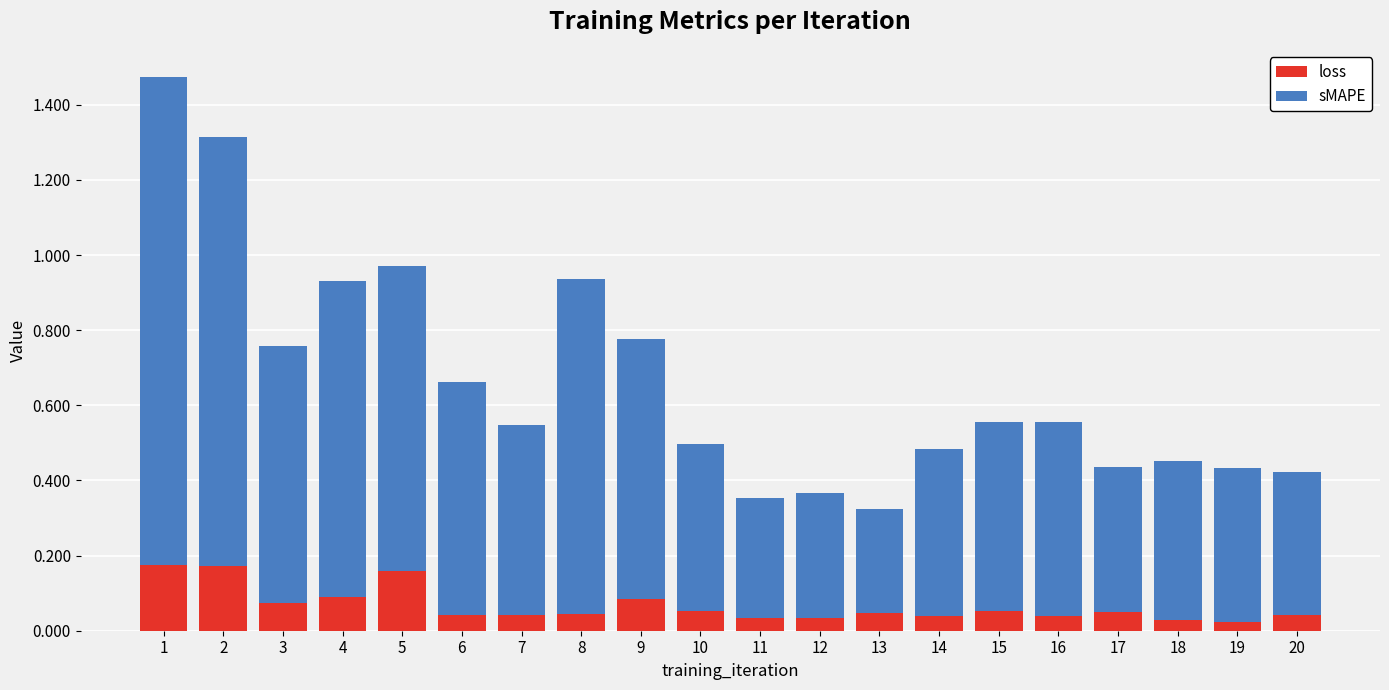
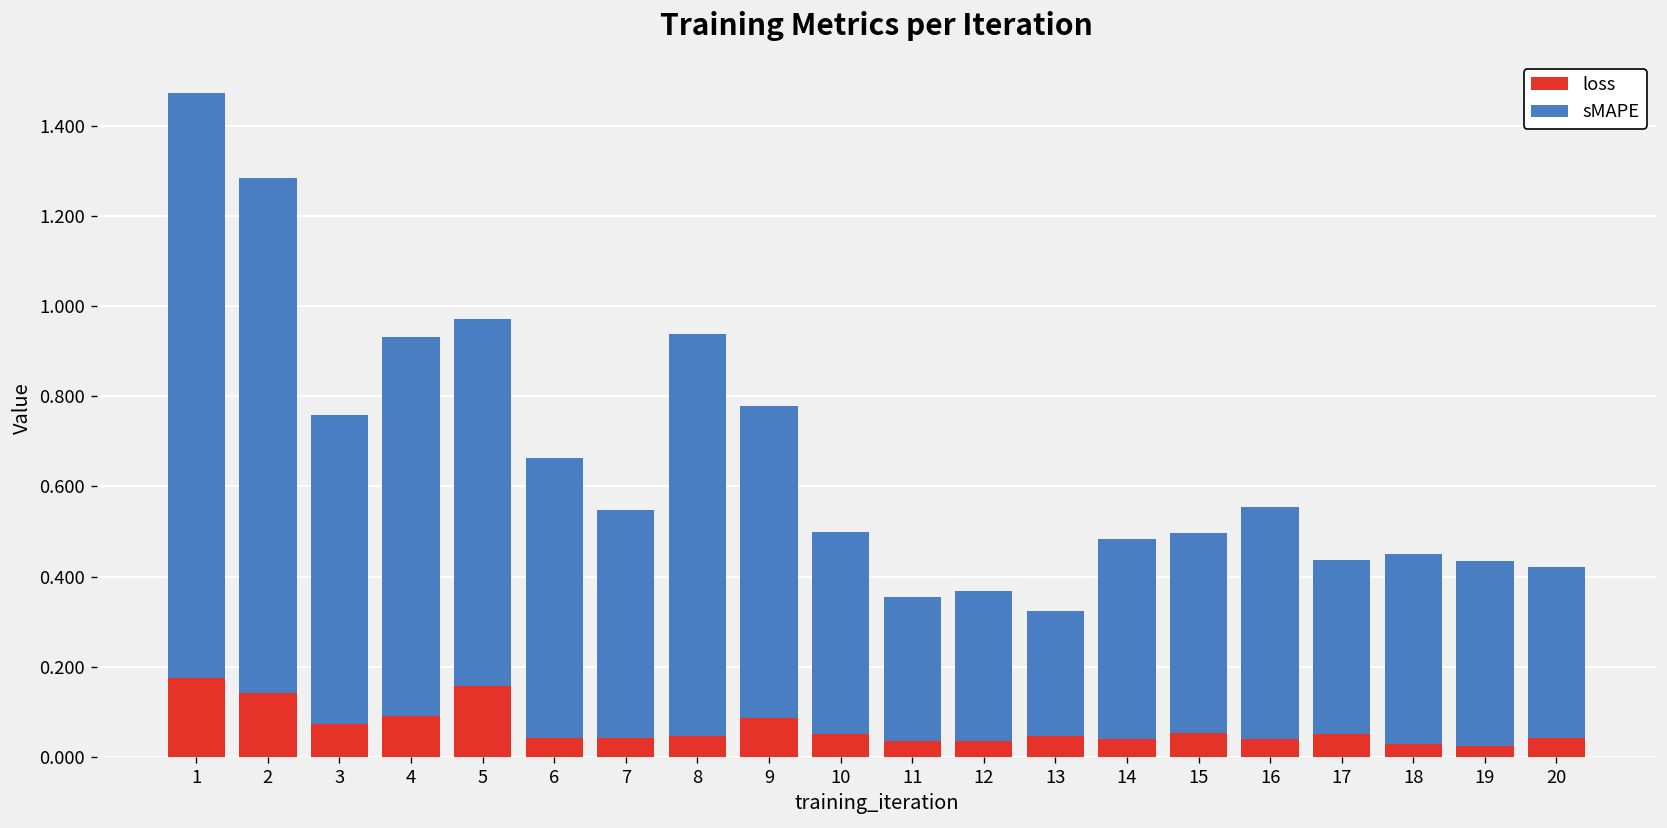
  {
    "loss": {
      "1": 0.18,
-     "2": 0.17,
+     "2": 0.14,
      "3": 0.07,
      "4": 0.09,
      "5": 0.16,
      "6": 0.04,
      "7": 0.04,
      "8": 0.05,
      "9": 0.09,
      "10": 0.05,
      "11": 0.03,
      "12": 0.03,
      "13": 0.05,
      "14": 0.04,
      "15": 0.05,
      "16": 0.04,
      "17": 0.05,
      "18": 0.03,
      "19": 0.02,
      "20": 0.04
    },
    "sMAPE": {
      "1": 1.30,
      "2": 1.14,
      "3": 0.69,
      "4": 0.84,
      "5": 0.81,
      "6": 0.62,
      "7": 0.51,
      "8": 0.89,
      "9": 0.69,
      "10": 0.45,
      "11": 0.32,
      "12": 0.33,
      "13": 0.28,
      "14": 0.44,
-     "15": 0.50,
+     "15": 0.44,
      "16": 0.51,
      "17": 0.39,
      "18": 0.42,
      "19": 0.41,
      "20": 0.38
    }
  }
